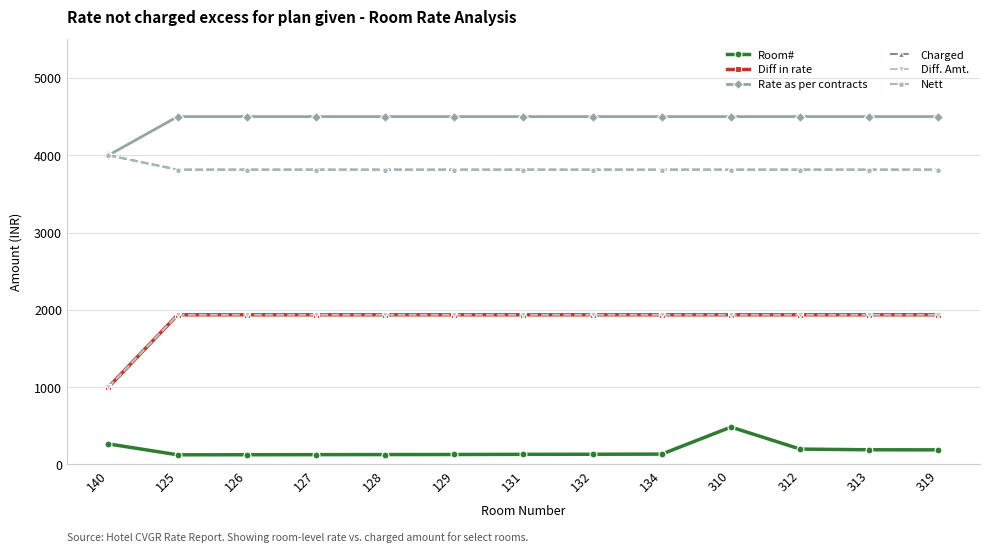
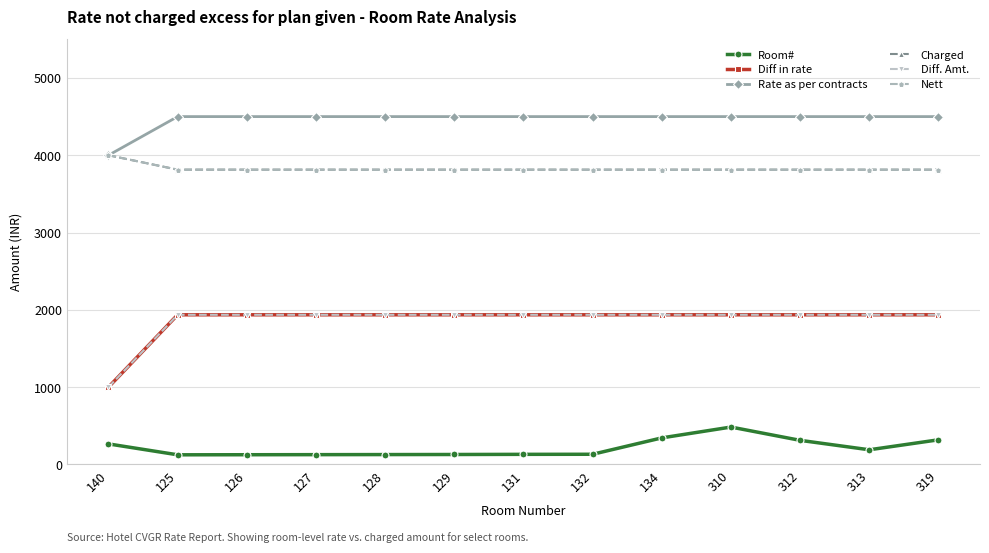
  {
    "Room#": {
      "140": 300,
      "125": 100,
      "126": 100,
      "127": 100,
      "128": 100,
      "129": 100,
      "131": 100,
      "132": 100,
-     "134": 100,
+     "134": 300,
      "310": 500,
-     "312": 200,
+     "312": 300,
      "313": 200,
-     "319": 200
+     "319": 300
    }
  }
